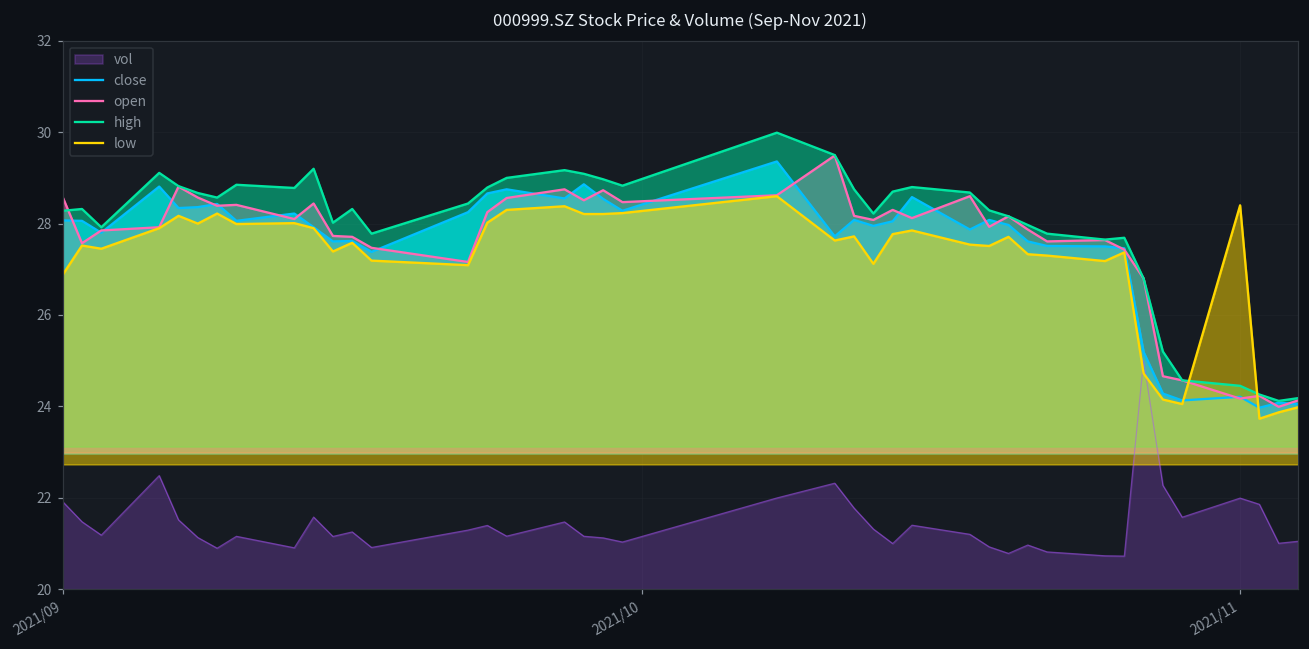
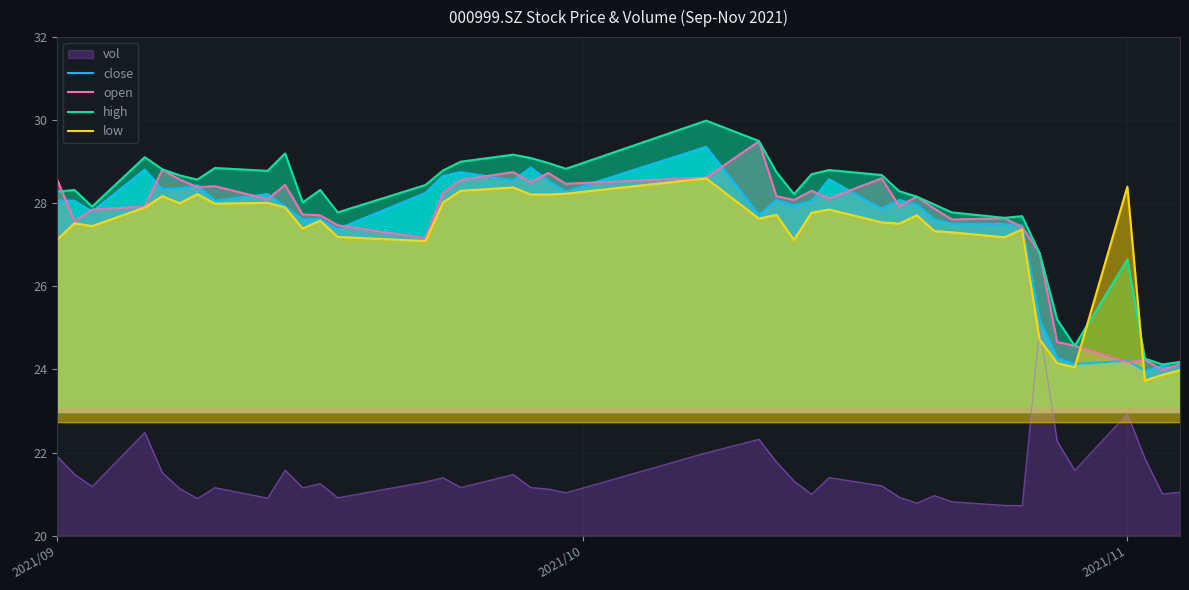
  {
    "vol": {
      "2021/09": 21.9,
-     "2021/11": 22.0
+     "2021/11": 22.9
    },
    "close": {
      "2021/09": 28.1
    },
    "open": {
      "2021/09": 28.6
    },
    "high": {
      "2021/09": 28.3,
-     "2021/11": 24.5
+     "2021/11": 26.7
    },
    "low": {
-     "2021/09": 26.9,
+     "2021/09": 27.1,
      "2021/11": 28.4
    }
  }
